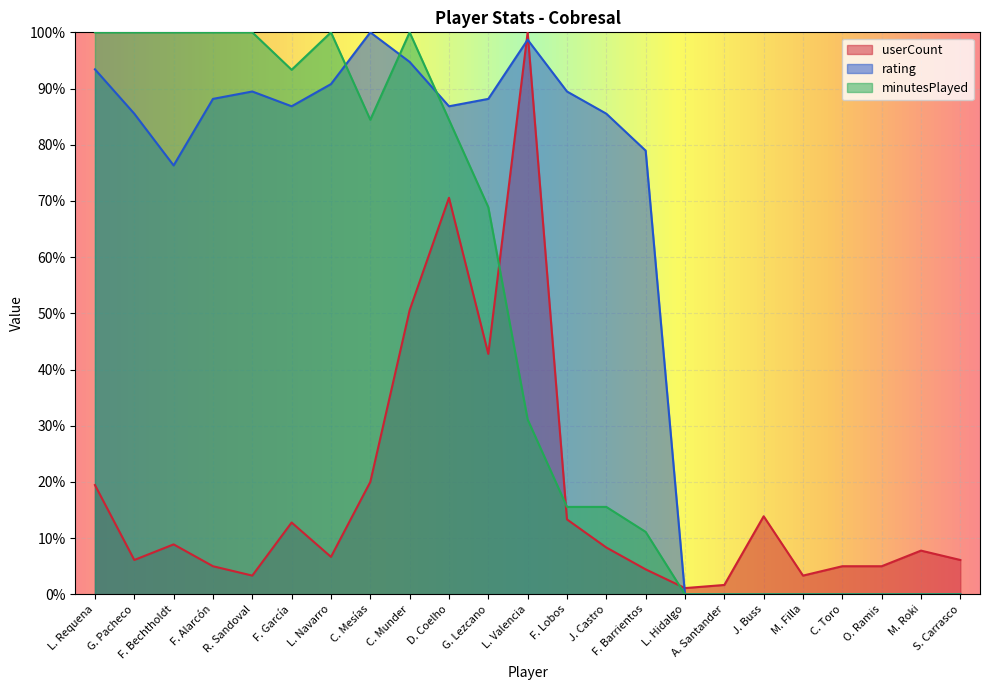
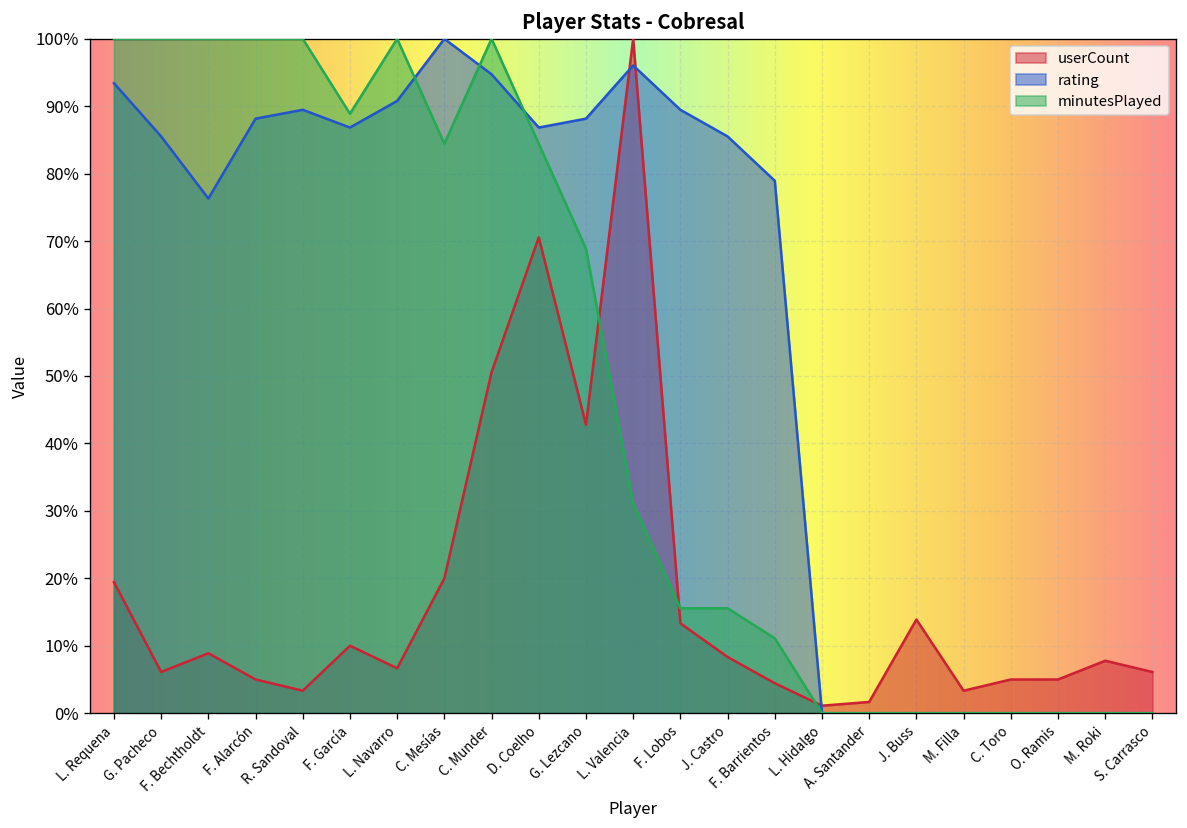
  {
    "userCount": {
      "L. Requena": "19%",
      "G. Pacheco": "6%",
      "F. Bechtholdt": "9%",
      "F. Alarcón": "5%",
      "R. Sandoval": "3%",
-     "F. García": "13%",
+     "F. García": "10%",
      "L. Navarro": "7%",
      "C. Mesías": "20%",
      "C. Munder": "51%",
      "D. Coelho": "71%",
      "G. Lezcano": "43%",
      "L. Valencia": "100%",
      "F. Lobos": "13%",
      "J. Castro": "8%",
      "F. Barrientos": "4%",
      "L. Hidalgo": "1%",
      "A. Santander": "2%",
      "J. Buss": "14%",
      "M. Filla": "3%",
      "C. Toro": "5%",
      "O. Ramis": "5%",
      "M. Roki": "8%",
      "S. Carrasco": "6%"
    },
    "rating": {
      "L. Requena": "93%",
      "G. Pacheco": "86%",
      "F. Bechtholdt": "76%",
      "F. Alarcón": "88%",
      "R. Sandoval": "89%",
      "F. García": "87%",
      "L. Navarro": "91%",
      "C. Mesías": "100%",
      "C. Munder": "95%",
      "D. Coelho": "87%",
      "G. Lezcano": "88%",
-     "L. Valencia": "99%",
+     "L. Valencia": "96%",
      "F. Lobos": "89%",
      "J. Castro": "86%",
      "F. Barrientos": "79%"
    },
    "minutesPlayed": {
      "L. Requena": "100%",
      "G. Pacheco": "100%",
      "F. Bechtholdt": "100%",
      "F. Alarcón": "100%",
      "R. Sandoval": "100%",
-     "F. García": "93%",
+     "F. García": "89%",
      "L. Navarro": "100%",
      "C. Mesías": "84%",
      "C. Munder": "100%",
      "D. Coelho": "84%",
      "G. Lezcano": "69%",
      "L. Valencia": "31%",
      "F. Lobos": "16%",
      "J. Castro": "16%",
      "F. Barrientos": "11%"
    }
  }
